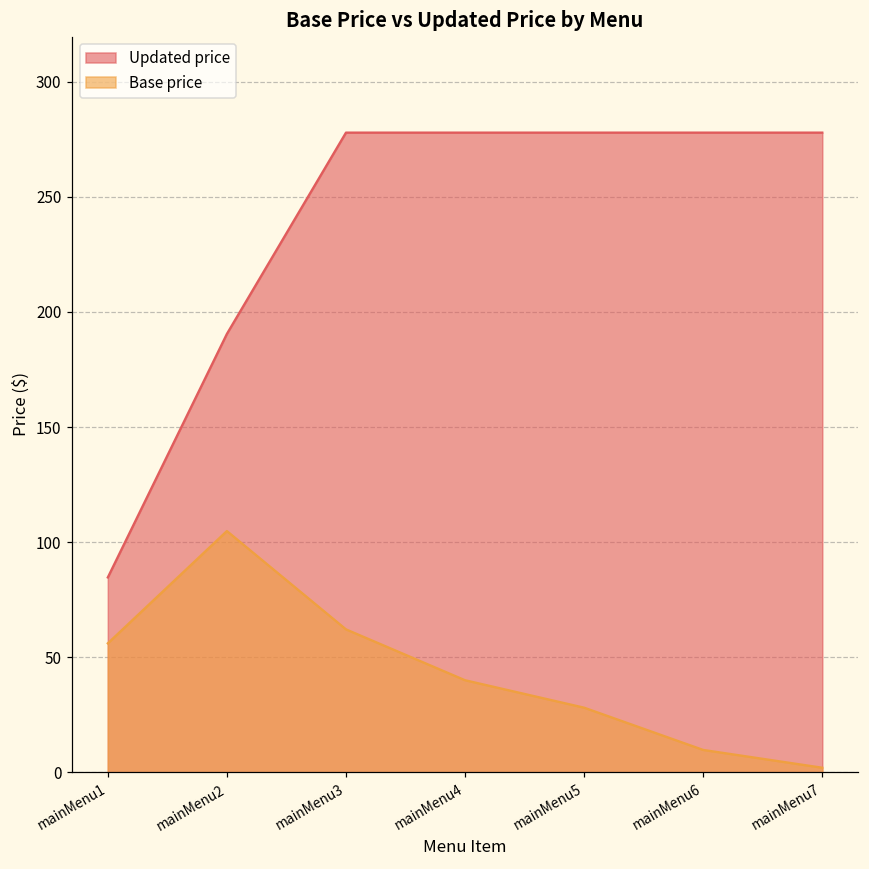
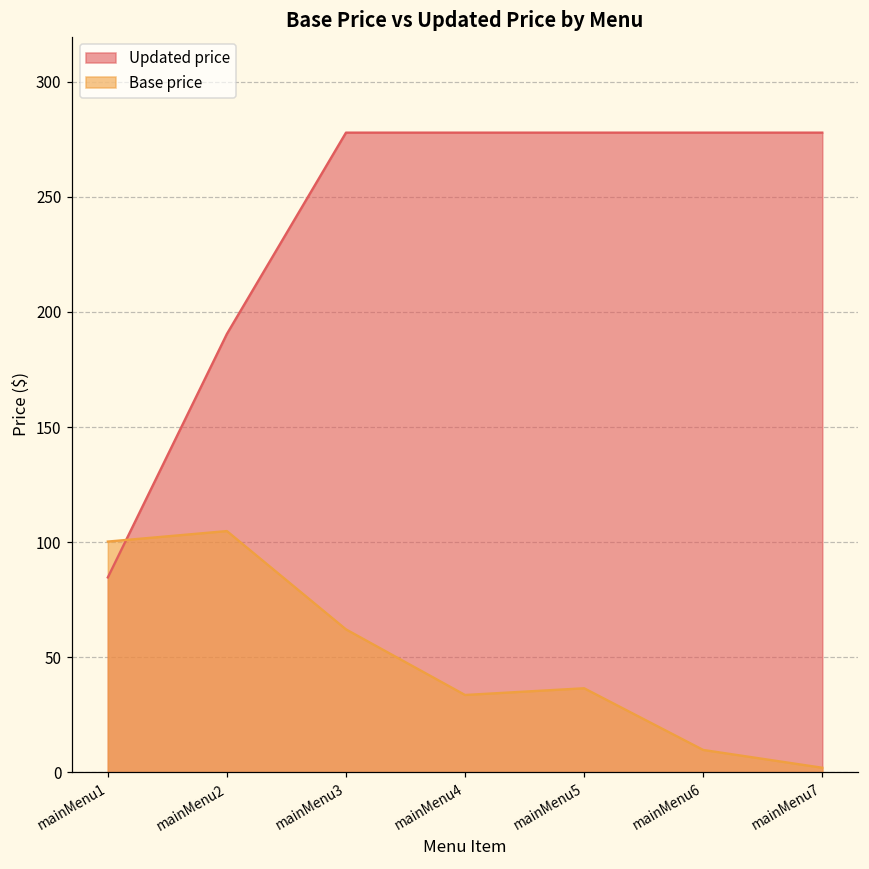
  {
    "Updated price": {
      "mainMenu1": 85,
      "mainMenu2": 190,
      "mainMenu3": 278,
      "mainMenu4": 278,
      "mainMenu5": 278,
      "mainMenu6": 278,
      "mainMenu7": 278
    },
    "Base price": {
-     "mainMenu1": 56,
+     "mainMenu1": 100,
      "mainMenu2": 105,
      "mainMenu3": 62,
-     "mainMenu4": 40,
-     "mainMenu5": 28,
+     "mainMenu4": 34,
+     "mainMenu5": 37,
      "mainMenu6": 10,
      "mainMenu7": 2
    }
  }
